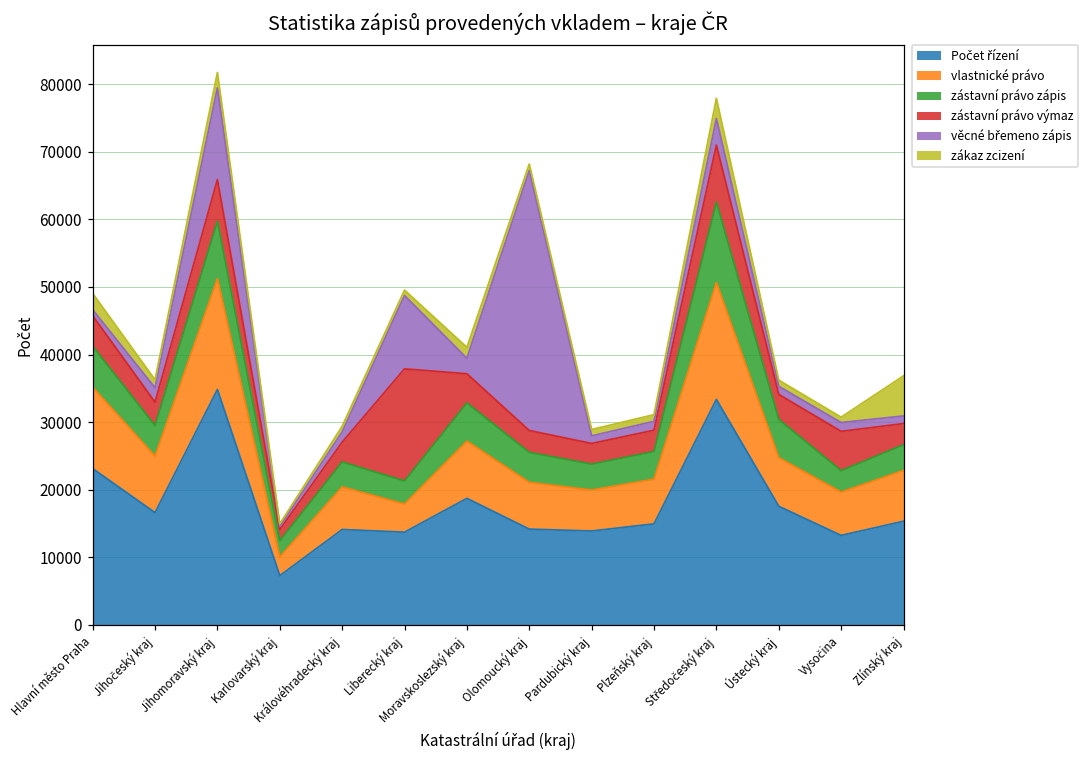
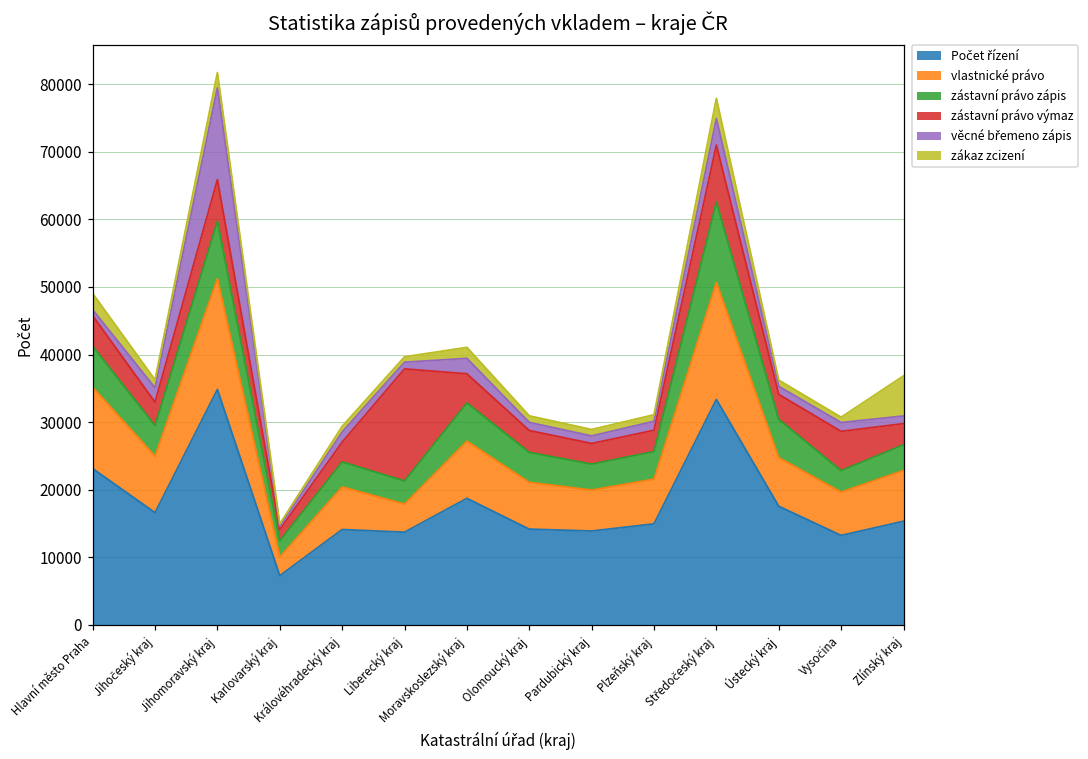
  {
    "Počet řízení": {
      "Hlavní město Praha": 23000,
      "Jihočeský kraj": 17000,
      "Jihomoravský kraj": 35000,
      "Karlovarský kraj": 7000,
      "Královéhradecký kraj": 14000,
      "Liberecký kraj": 14000,
      "Moravskoslezský kraj": 19000,
      "Olomoucký kraj": 14000,
      "Pardubický kraj": 14000,
      "Plzeňský kraj": 15000,
      "Středočeský kraj": 33000,
      "Ústecký kraj": 18000,
      "Vysočina": 13000,
      "Zlínský kraj": 15000
    },
    "vlastnické právo": {
      "Hlavní město Praha": 12000,
      "Jihočeský kraj": 8000,
      "Jihomoravský kraj": 16000,
      "Karlovarský kraj": 3000,
      "Královéhradecký kraj": 6000,
      "Liberecký kraj": 4000,
      "Moravskoslezský kraj": 8000,
      "Olomoucký kraj": 7000,
      "Pardubický kraj": 6000,
      "Plzeňský kraj": 7000,
      "Středočeský kraj": 17000,
      "Ústecký kraj": 7000,
      "Vysočina": 6000,
      "Zlínský kraj": 8000
    },
    "zástavní právo zápis": {
      "Hlavní město Praha": 6000,
      "Jihočeský kraj": 5000,
      "Jihomoravský kraj": 9000,
      "Karlovarský kraj": 2000,
      "Královéhradecký kraj": 4000,
      "Liberecký kraj": 3000,
      "Moravskoslezský kraj": 6000,
      "Olomoucký kraj": 4000,
      "Pardubický kraj": 4000,
      "Plzeňský kraj": 4000,
      "Středočeský kraj": 12000,
      "Ústecký kraj": 6000,
      "Vysočina": 3000,
      "Zlínský kraj": 4000
    },
    "zástavní právo výmaz": {
      "Hlavní město Praha": 5000,
      "Jihočeský kraj": 3000,
      "Jihomoravský kraj": 6000,
      "Karlovarský kraj": 2000,
      "Královéhradecký kraj": 3000,
      "Liberecký kraj": 17000,
      "Moravskoslezský kraj": 4000,
      "Olomoucký kraj": 3000,
      "Pardubický kraj": 3000,
      "Plzeňský kraj": 3000,
      "Středočeský kraj": 8000,
      "Ústecký kraj": 4000,
      "Vysočina": 6000,
      "Zlínský kraj": 3000
    },
    "věcné břemeno zápis": {
      "Hlavní město Praha": 1000,
      "Jihočeský kraj": 2000,
      "Jihomoravský kraj": 14000,
      "Královéhradecký kraj": 2000,
-     "Liberecký kraj": 11000,
+     "Liberecký kraj": 1000,
      "Moravskoslezský kraj": 2000,
-     "Olomoucký kraj": 38000,
+     "Olomoucký kraj": 1000,
      "Pardubický kraj": 1000,
      "Plzeňský kraj": 1000,
      "Středočeský kraj": 4000,
      "Ústecký kraj": 1000,
      "Vysočina": 1000,
      "Zlínský kraj": 1000
    },
    "zákaz zcizení": {
      "Hlavní město Praha": 2000,
      "Jihočeský kraj": 1000,
      "Jihomoravský kraj": 2000,
      "Královéhradecký kraj": 1000,
      "Liberecký kraj": 1000,
      "Moravskoslezský kraj": 2000,
      "Olomoucký kraj": 1000,
      "Pardubický kraj": 1000,
      "Plzeňský kraj": 1000,
      "Středočeský kraj": 3000,
      "Ústecký kraj": 1000,
      "Vysočina": 1000,
      "Zlínský kraj": 6000
    }
  }
